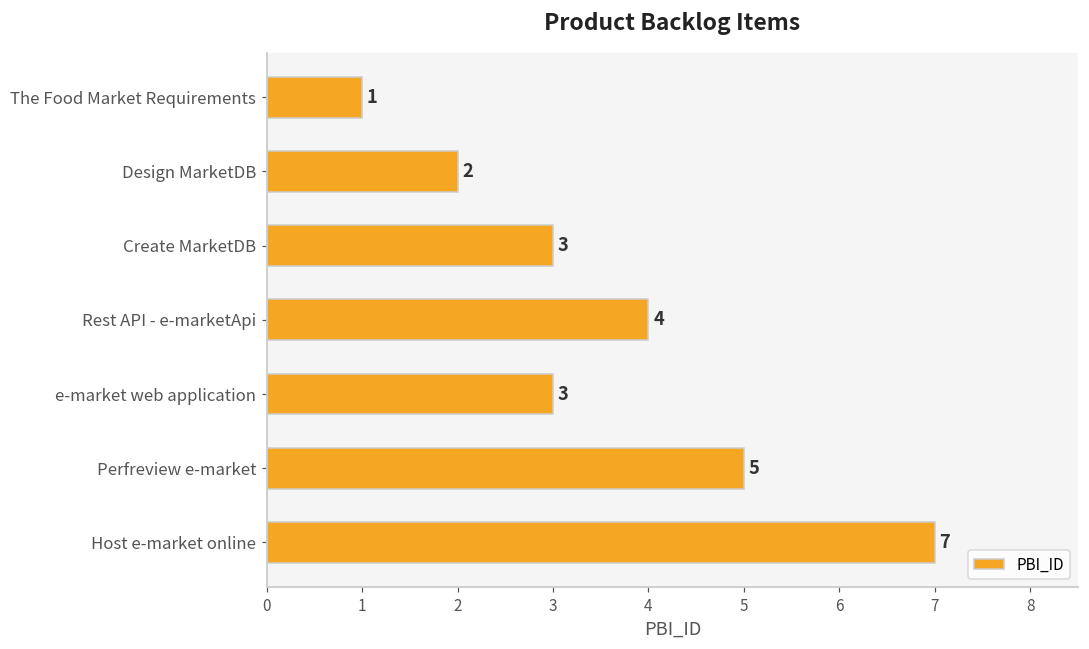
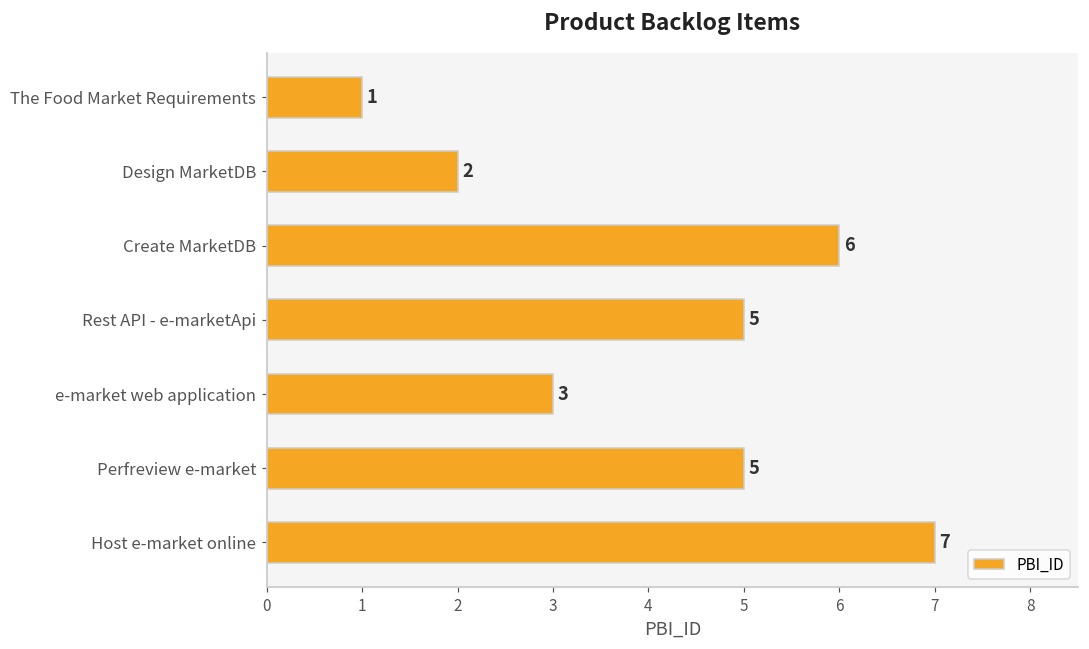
  {
    "The Food Market Requirements": 1,
    "Design MarketDB": 2,
-   "Create MarketDB": 3,
-   "Rest API - e-marketApi": 4,
+   "Create MarketDB": 6,
+   "Rest API - e-marketApi": 5,
    "e-market web application": 3,
    "Perfreview e-market": 5,
    "Host e-market online": 7
  }
